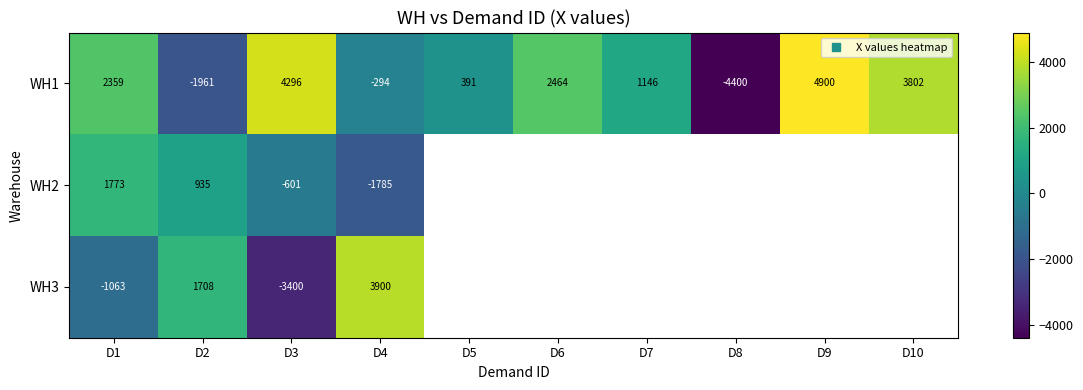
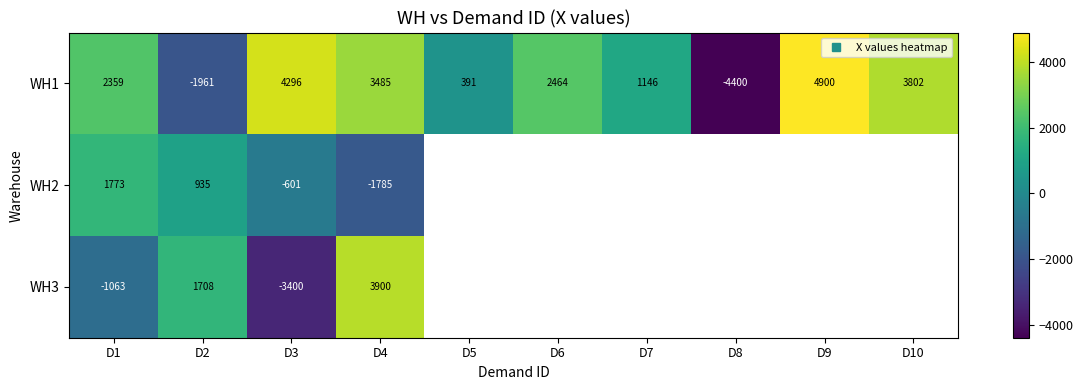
  {
    "WH1": {
      "D1": 2359,
      "D2": -1961,
      "D3": 4296,
-     "D4": -294,
+     "D4": 3485,
      "D5": 391,
      "D6": 2464,
      "D7": 1146,
      "D8": -4400,
      "D9": 4900,
      "D10": 3802
    },
    "WH2": {
      "D1": 1773,
      "D2": 935,
      "D3": -601,
      "D4": -1785
    },
    "WH3": {
      "D1": -1063,
      "D2": 1708,
      "D3": -3400,
      "D4": 3900
    }
  }
